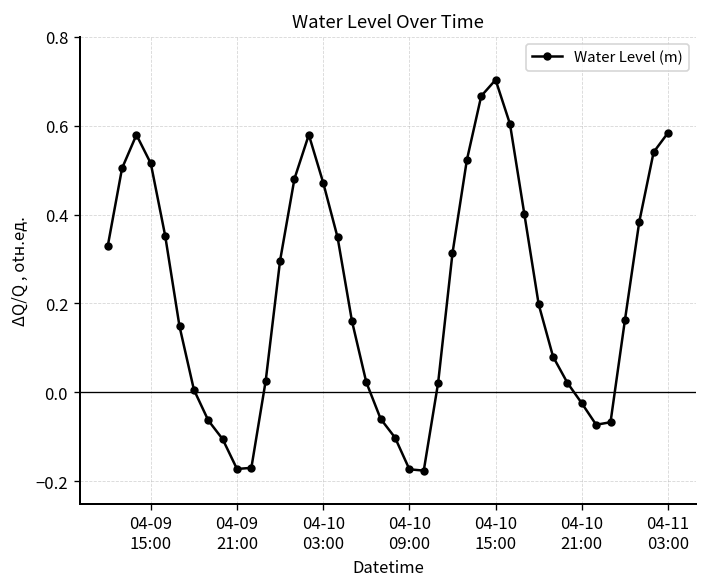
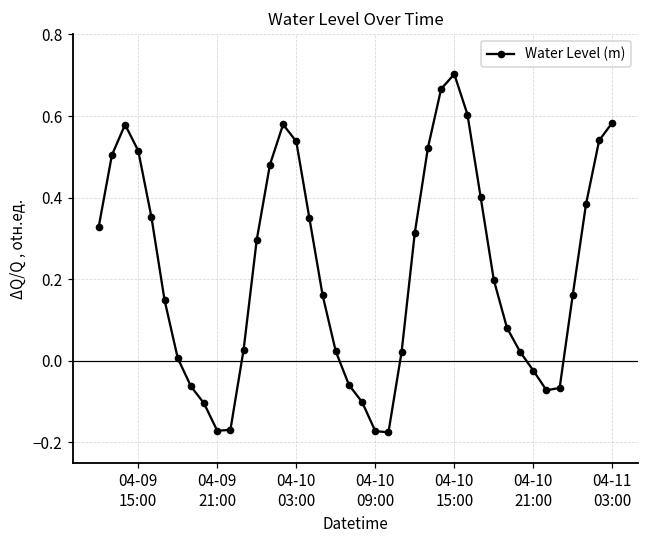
  {
    "04-09 15:00": 0.51,
    "04-09 21:00": -0.17,
-   "04-10 03:00": 0.47,
+   "04-10 03:00": 0.54,
    "04-10 09:00": -0.17,
    "04-10 15:00": 0.70,
    "04-10 21:00": -0.02,
    "04-11 03:00": 0.58
  }
